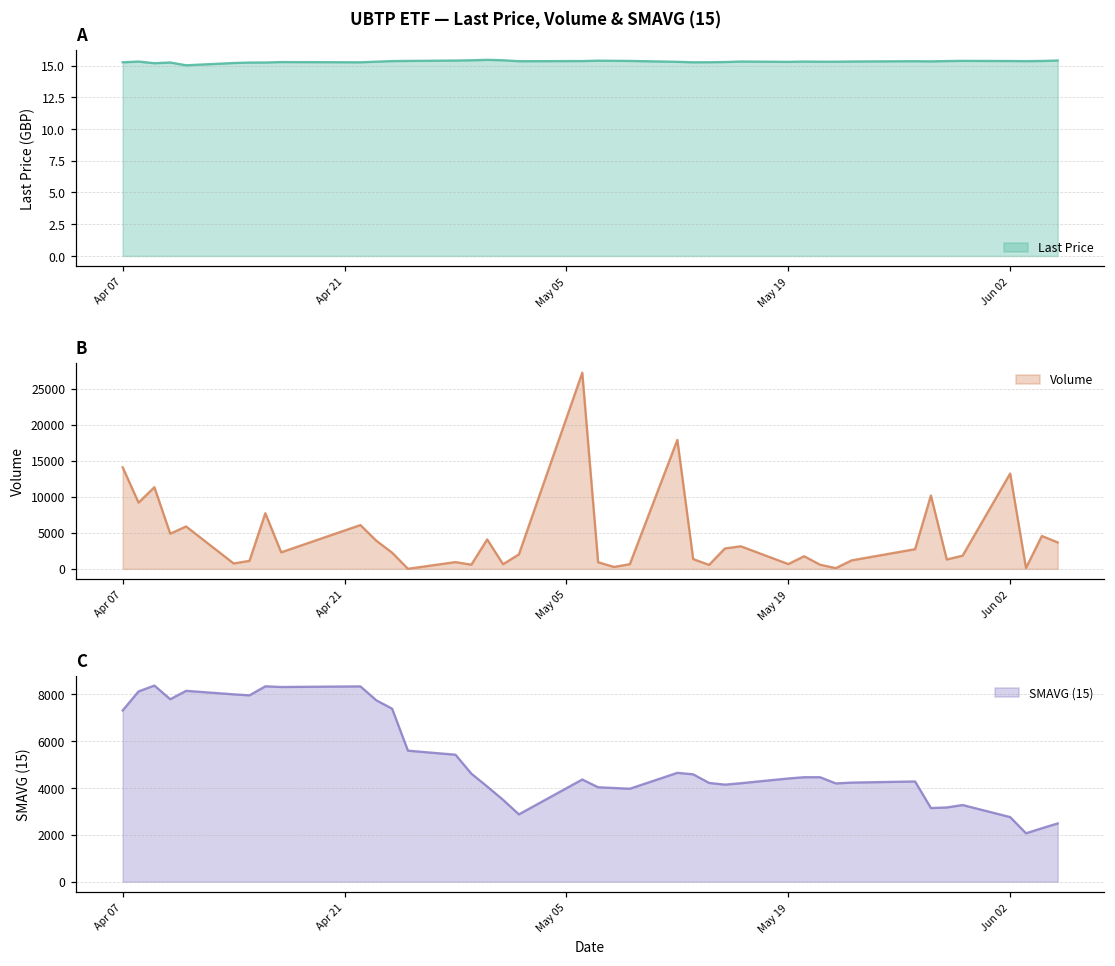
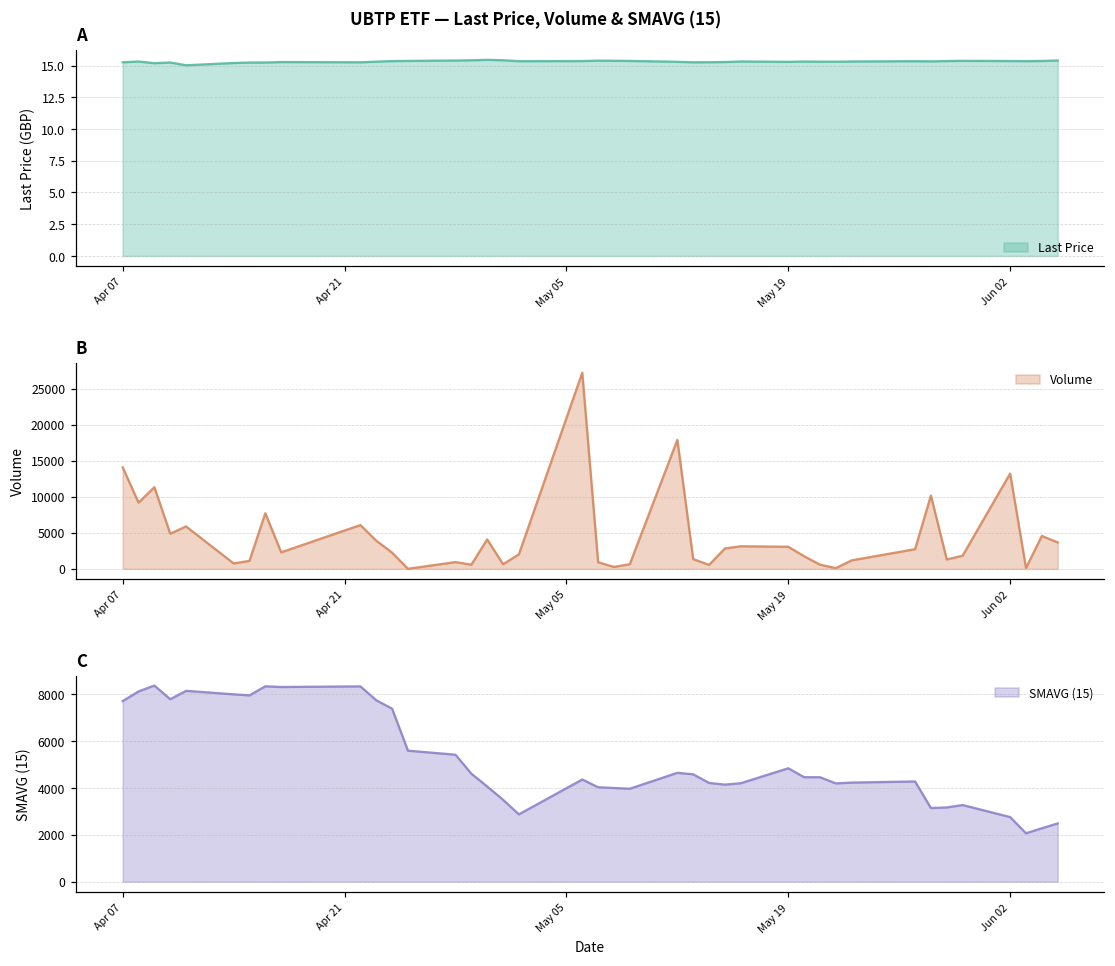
  {
    "A": {
      "Apr 07": 15.3,
      "May 19": 15.3,
      "Jun 02": 15.4
    },
    "B": {
      "Apr 07": 14000,
-     "May 19": 1000,
+     "May 19": 3000,
      "Jun 02": 13000
    },
    "C": {
-     "Apr 07": 7300,
-     "May 19": 4400,
+     "Apr 07": 7700,
+     "May 19": 4800,
      "Jun 02": 2800
    }
  }
